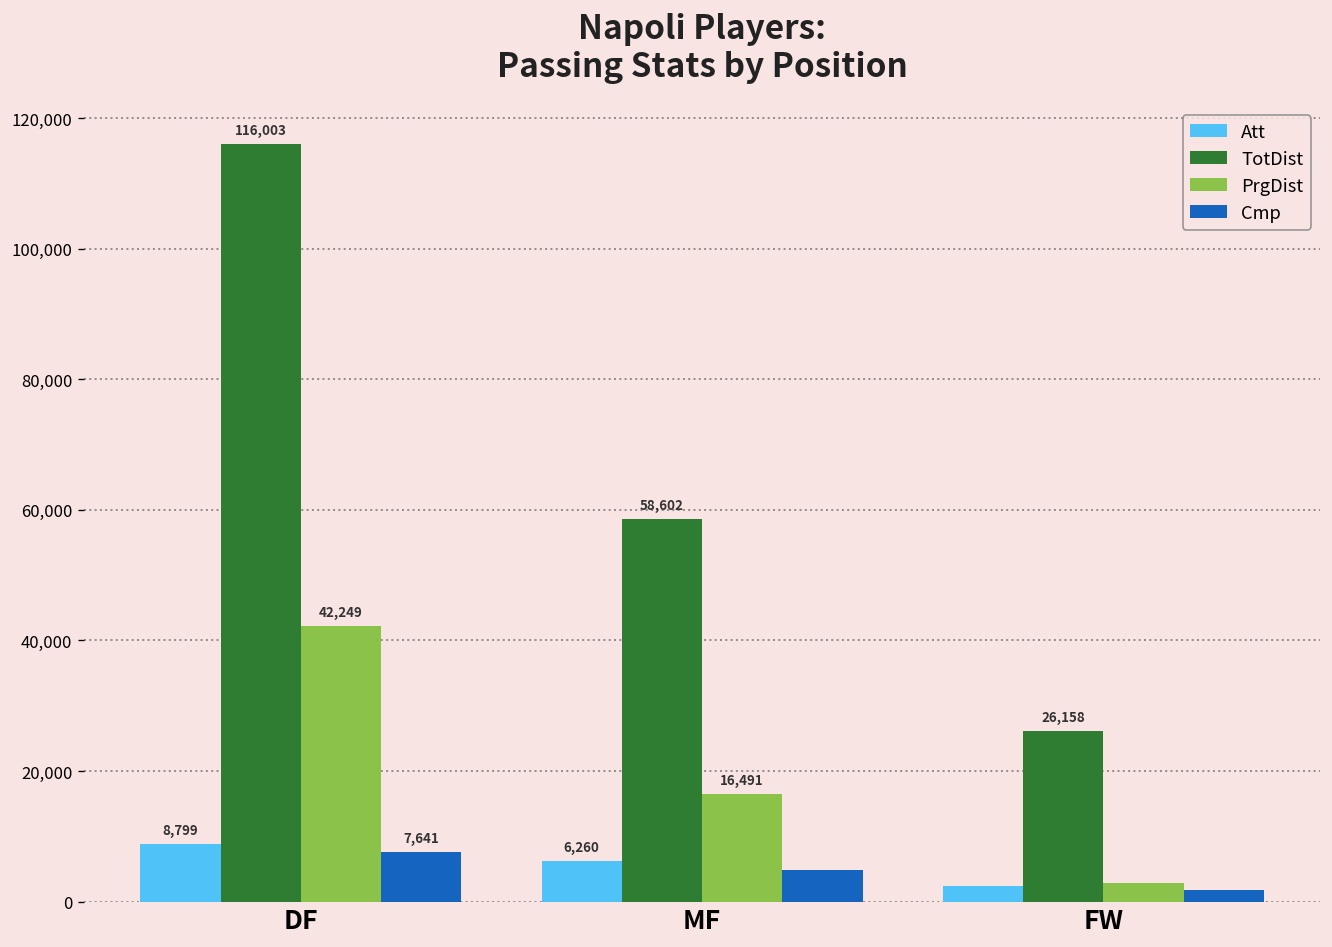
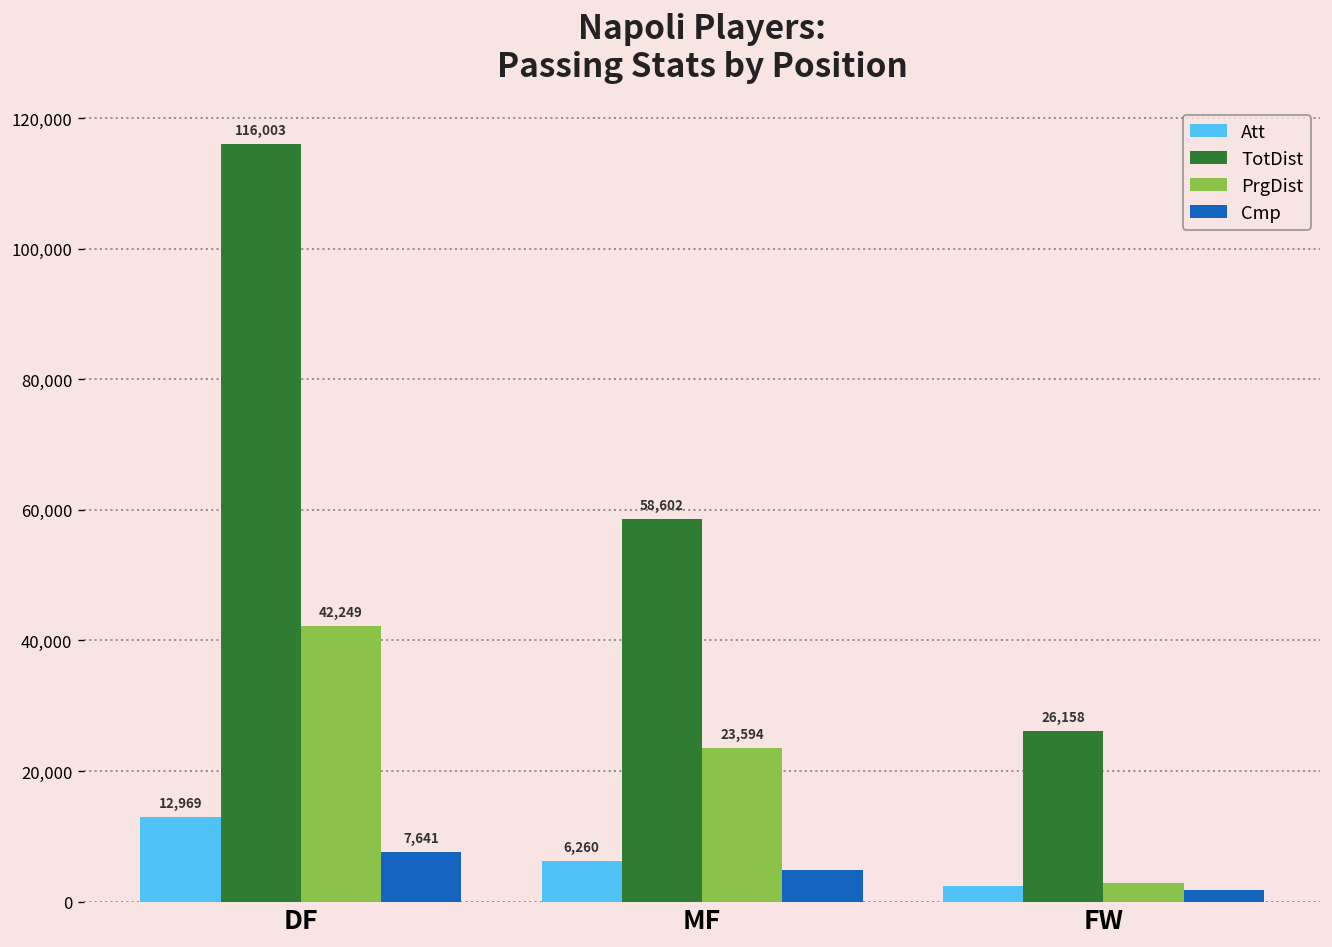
  {
    "Att": {
-     "DF": "8,799",
+     "DF": "12,969",
      "MF": "6,260"
    },
    "TotDist": {
      "DF": "116,003",
      "MF": "58,602",
      "FW": "26,158"
    },
    "PrgDist": {
      "DF": "42,249",
-     "MF": "16,491"
+     "MF": "23,594"
    },
    "Cmp": {
      "DF": "7,641"
    }
  }
